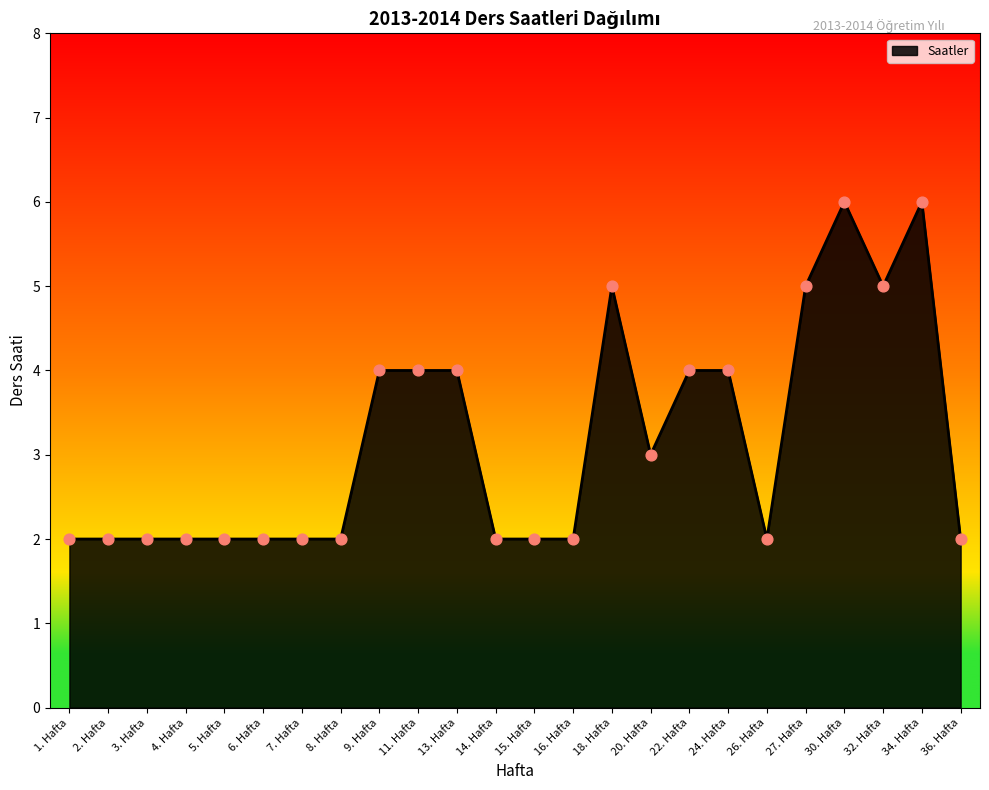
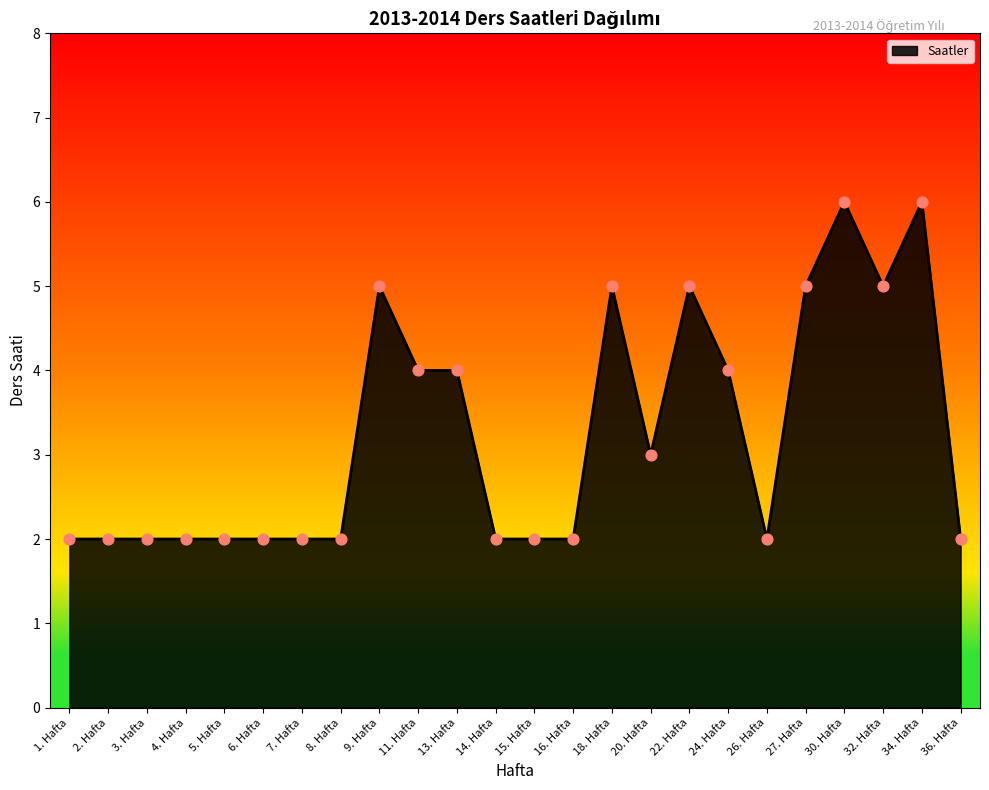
  {
    "1. Hafta": 2,
    "2. Hafta": 2,
    "3. Hafta": 2,
    "4. Hafta": 2,
    "5. Hafta": 2,
    "6. Hafta": 2,
    "7. Hafta": 2,
    "8. Hafta": 2,
-   "9. Hafta": 4,
+   "9. Hafta": 5,
    "11. Hafta": 4,
    "13. Hafta": 4,
    "14. Hafta": 2,
    "15. Hafta": 2,
    "16. Hafta": 2,
    "18. Hafta": 5,
    "20. Hafta": 3,
-   "22. Hafta": 4,
+   "22. Hafta": 5,
    "24. Hafta": 4,
    "26. Hafta": 2,
    "27. Hafta": 5,
    "30. Hafta": 6,
    "32. Hafta": 5,
    "34. Hafta": 6,
    "36. Hafta": 2
  }
